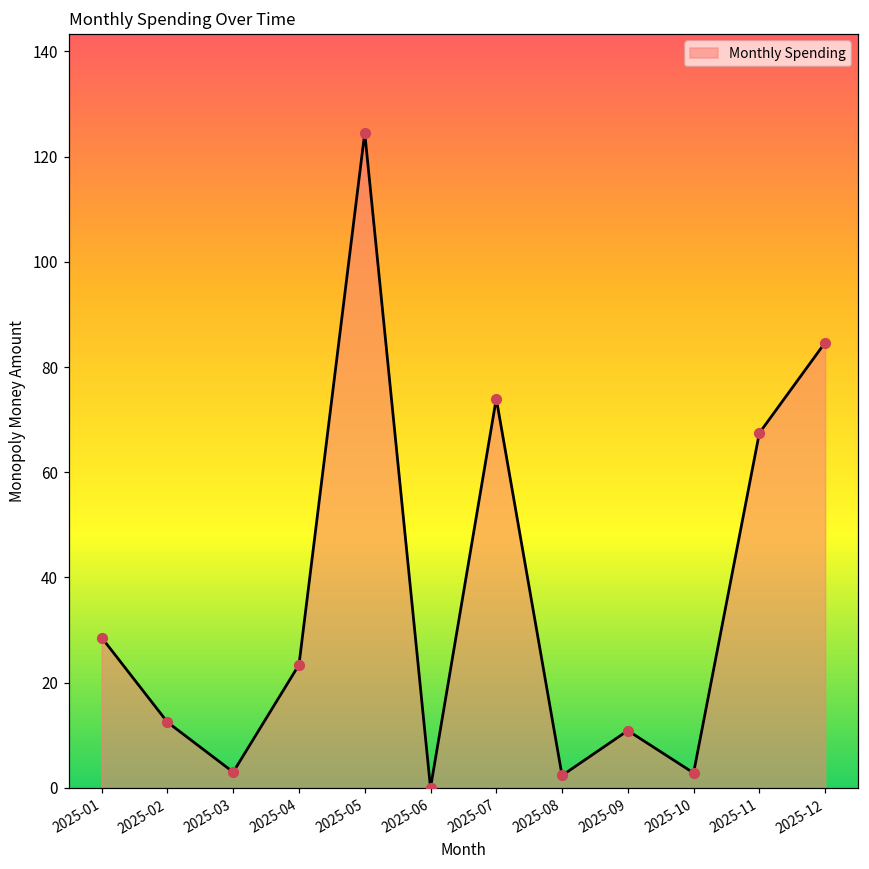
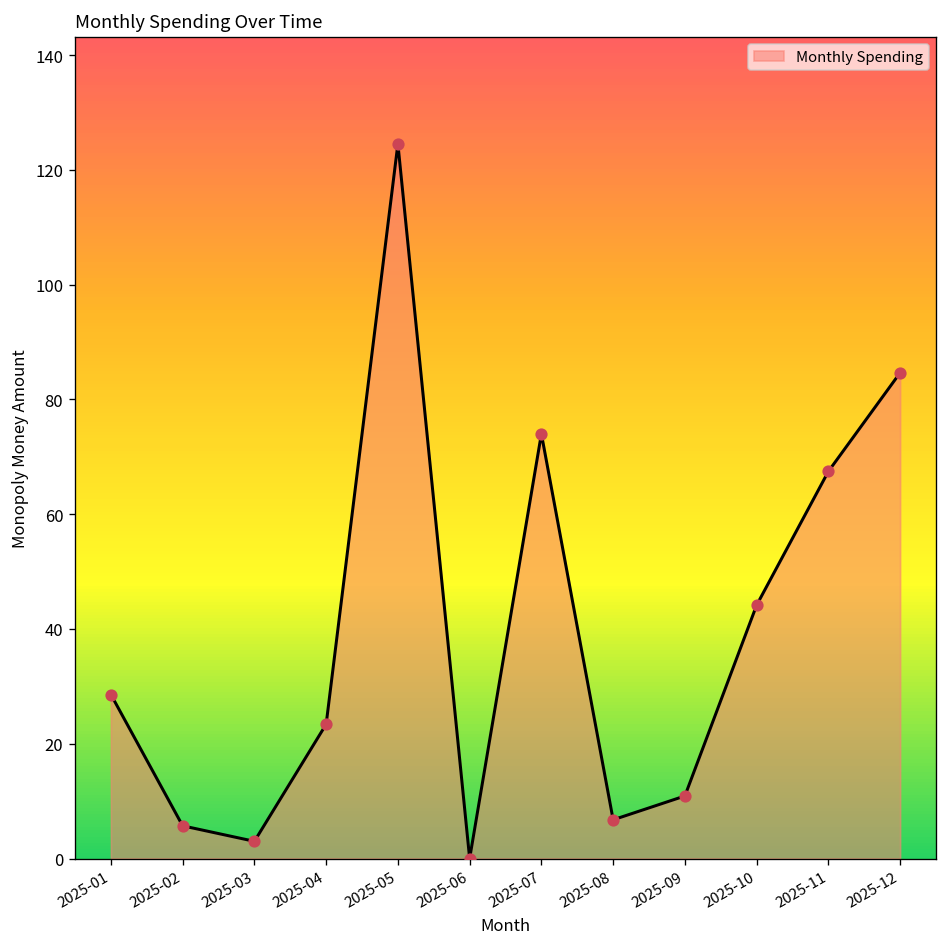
  {
    "2025-01": 29,
-   "2025-02": 13,
+   "2025-02": 6,
    "2025-03": 3,
    "2025-04": 23,
    "2025-05": 125,
    "2025-06": 0,
    "2025-07": 74,
-   "2025-08": 2,
+   "2025-08": 7,
    "2025-09": 11,
-   "2025-10": 3,
+   "2025-10": 44,
    "2025-11": 67,
    "2025-12": 85
  }
